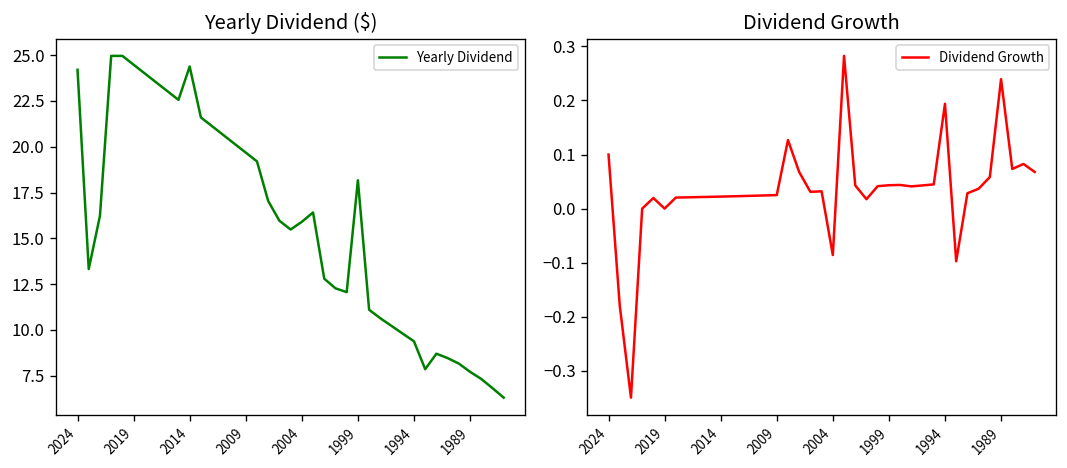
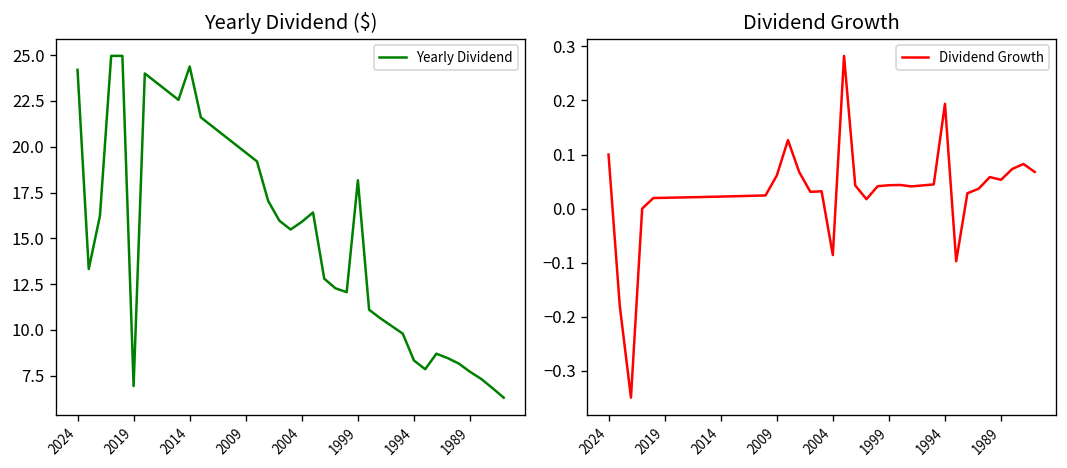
  {
    "Yearly Dividend ($)": {
      "2024": 24.2,
-     "2019": 24.5,
+     "2019": 6.9,
      "2014": 24.4,
      "2009": 19.7,
      "2004": 15.9,
      "1999": 18.2,
-     "1994": 9.4,
+     "1994": 8.3,
      "1989": 7.7
    },
    "Dividend Growth": {
      "2024": 0.10,
-     "2019": 0.00,
+     "2019": 0.02,
      "2014": 0.02,
-     "2009": 0.03,
+     "2009": 0.06,
      "2004": -0.09,
      "1999": 0.04,
      "1994": 0.19,
-     "1989": 0.24
+     "1989": 0.05
    }
  }
